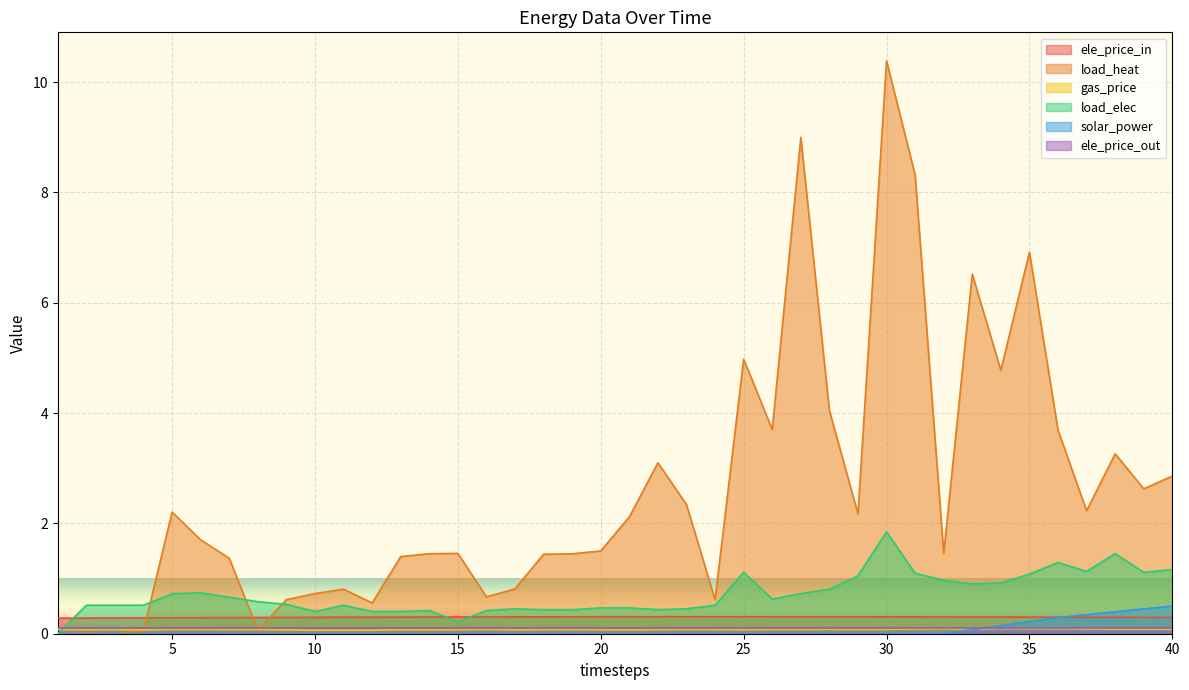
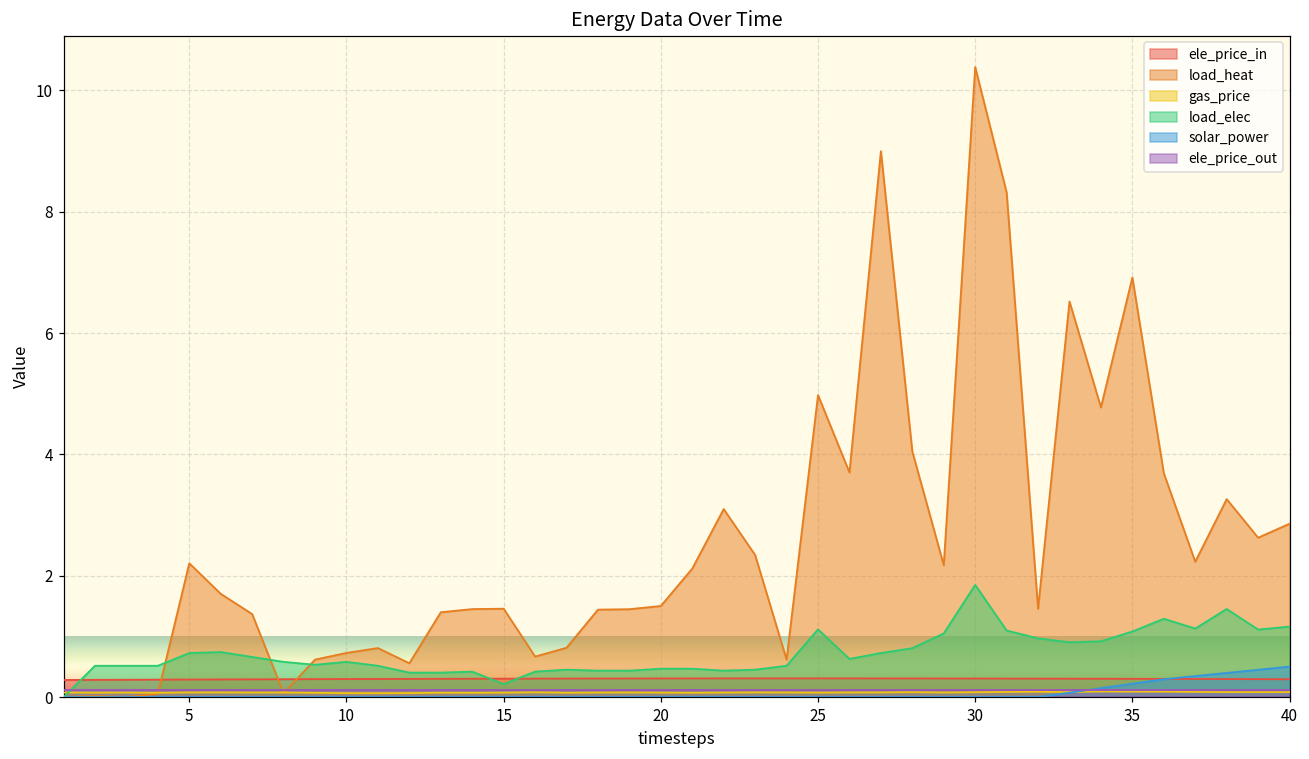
  {
    "load_elec": {
      "5": 0.7,
-     "10": 0.4,
+     "10": 0.6,
      "15": 0.2,
      "20": 0.5,
      "25": 1.1,
      "30": 1.8,
      "35": 1.1,
      "40": 1.2
    },
    "solar_power": {
      "5": 0.0,
      "10": 0.0,
      "15": 0.0,
      "20": 0.0,
      "25": 0.0,
      "30": 0.0,
      "35": 0.2,
      "40": 0.5
    }
  }
